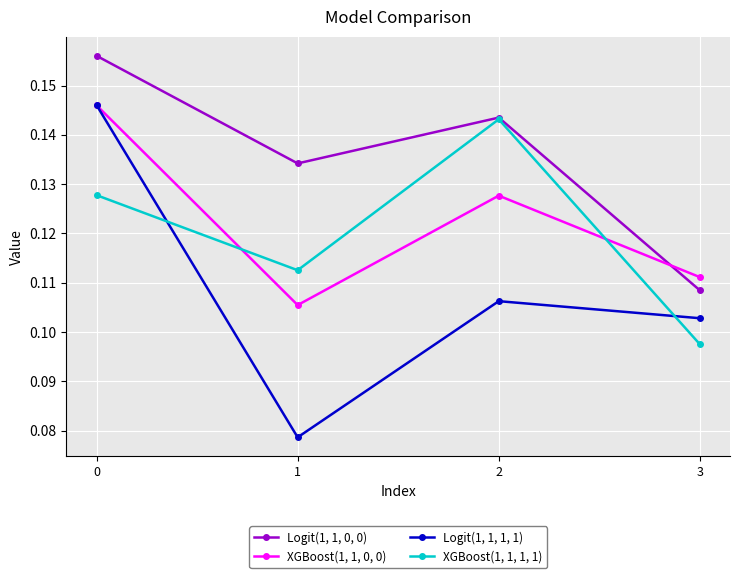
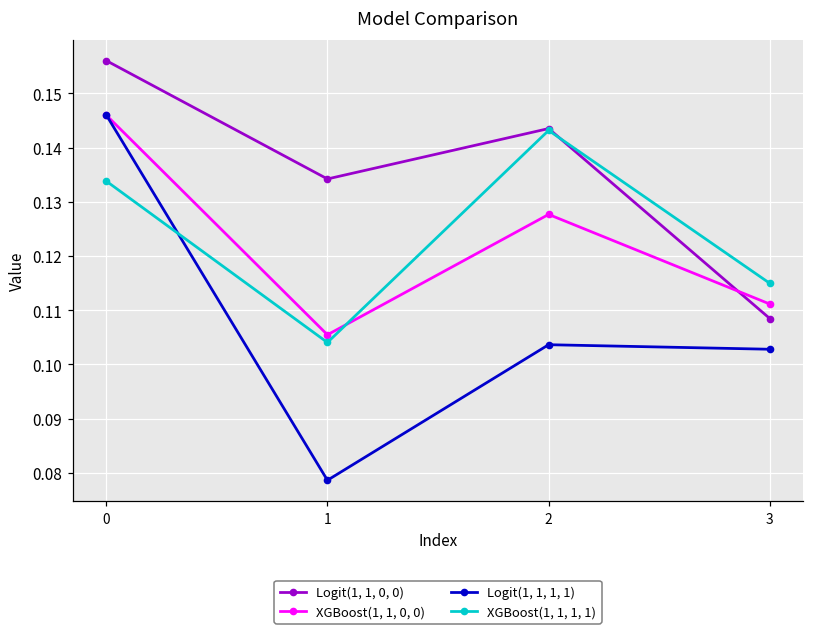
  {
    "Logit(1, 1, 0, 0)": {
      "0": 0.156,
      "1": 0.134,
      "3": 0.108
    },
    "XGBoost(1, 1, 0, 0)": {
      "1": 0.105,
      "2": 0.128,
      "3": 0.111
    },
    "Logit(1, 1, 1, 1)": {
      "1": 0.079,
-     "2": 0.106,
+     "2": 0.104,
      "3": 0.103
    },
    "XGBoost(1, 1, 1, 1)": {
-     "0": 0.128,
-     "1": 0.113,
-     "3": 0.098
+     "0": 0.134,
+     "1": 0.104,
+     "3": 0.115
    }
  }
